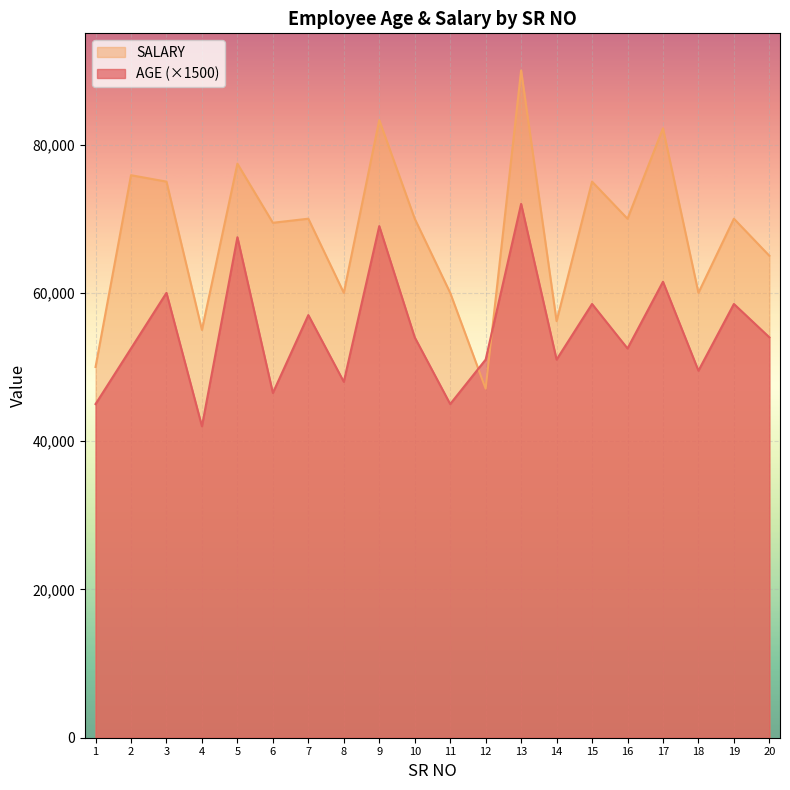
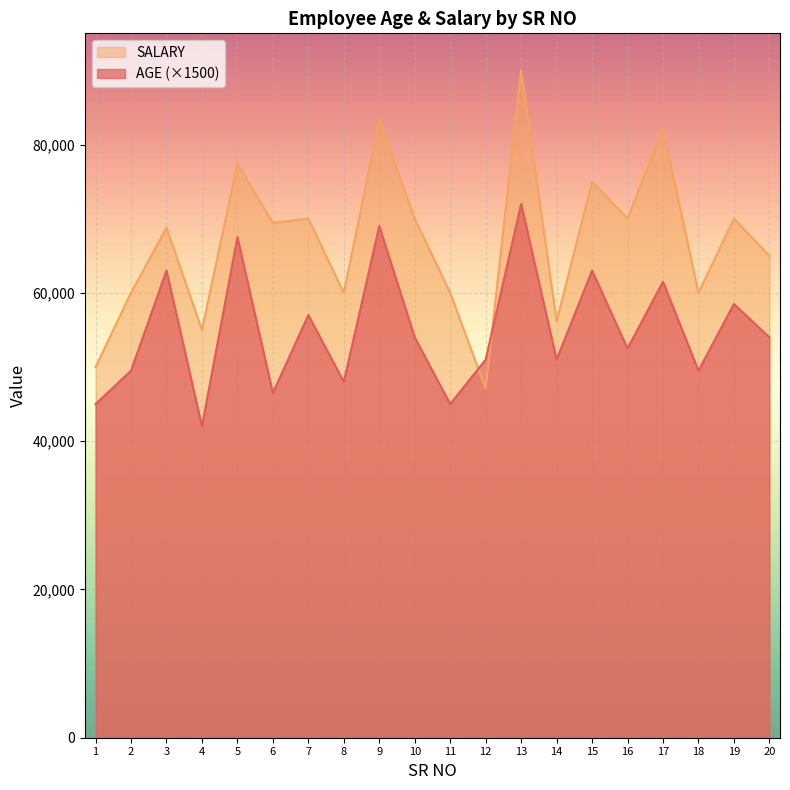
  {
    "SALARY": {
      "1": "50,000",
-     "2": "76,000",
-     "3": "75,000",
+     "2": "60,000",
+     "3": "69,000",
      "4": "55,000",
      "5": "77,000",
      "6": "69,000",
      "7": "70,000",
      "8": "60,000",
      "9": "83,000",
      "10": "70,000",
      "11": "60,000",
      "12": "47,000",
      "13": "90,000",
      "14": "56,000",
      "15": "75,000",
      "16": "70,000",
      "17": "82,000",
      "18": "60,000",
      "19": "70,000",
      "20": "65,000"
    },
    "AGE (×1500)": {
      "1": "45,000",
-     "2": "53,000",
-     "3": "60,000",
+     "2": "50,000",
+     "3": "63,000",
      "4": "42,000",
      "5": "68,000",
      "6": "47,000",
      "7": "57,000",
      "8": "48,000",
      "9": "69,000",
      "10": "54,000",
      "11": "45,000",
      "12": "51,000",
      "13": "72,000",
      "14": "51,000",
-     "15": "59,000",
+     "15": "63,000",
      "16": "53,000",
      "17": "62,000",
      "18": "50,000",
      "19": "59,000",
      "20": "54,000"
    }
  }
